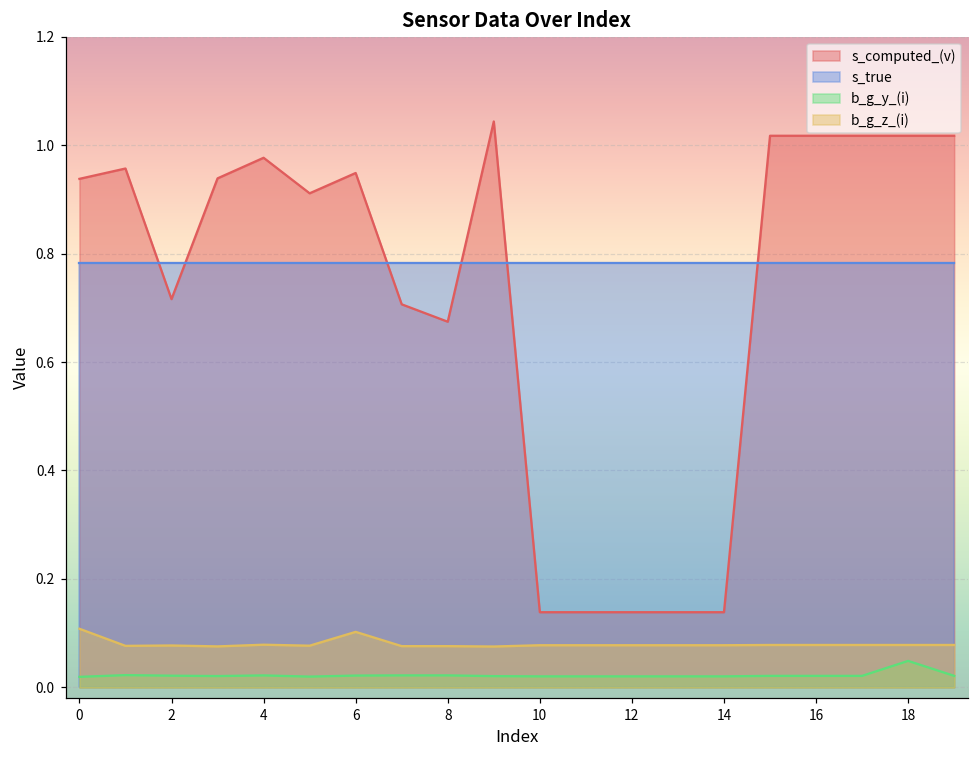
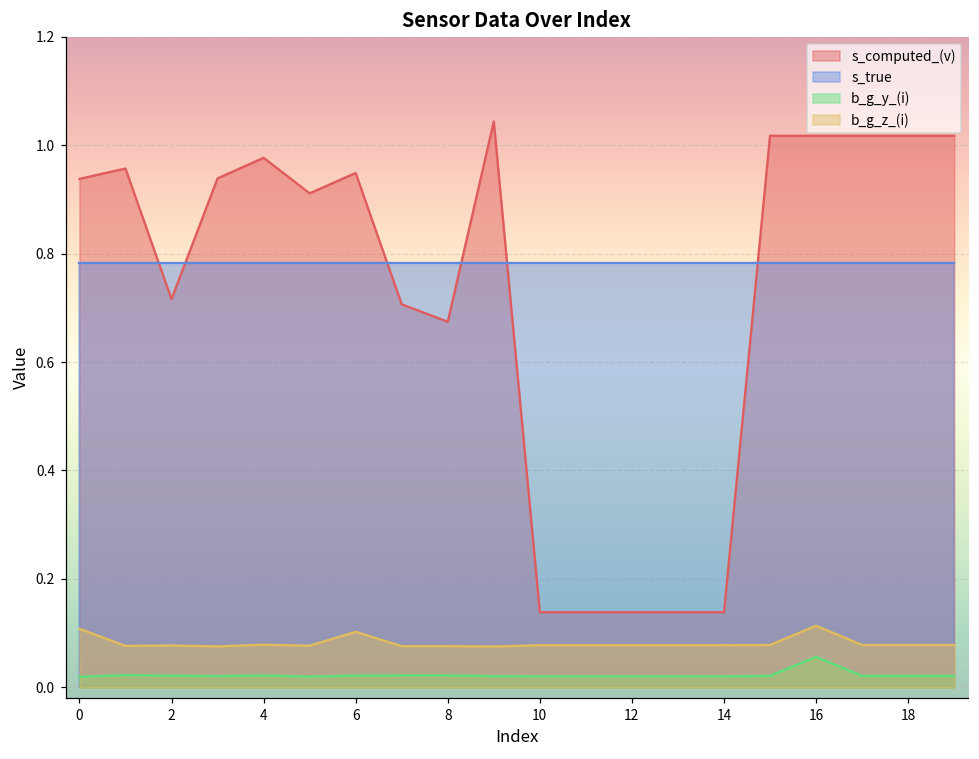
  {
    "s_computed_(v)": {
      "0": 0.94,
      "2": 0.72,
      "4": 0.98,
      "6": 0.95,
      "8": 0.67,
      "10": 0.14,
      "12": 0.14,
      "14": 0.14,
      "16": 1.02,
      "18": 1.02
    },
    "s_true": {
      "0": 0.78,
      "2": 0.78,
      "4": 0.78,
      "6": 0.78,
      "8": 0.78,
      "10": 0.78,
      "12": 0.78,
      "14": 0.78,
      "16": 0.78,
      "18": 0.78
    },
    "b_g_y_(i)": {
      "0": 0.02,
      "2": 0.02,
      "4": 0.02,
      "6": 0.02,
      "8": 0.02,
      "10": 0.02,
      "12": 0.02,
      "14": 0.02,
-     "16": 0.02,
-     "18": 0.05
+     "16": 0.06,
+     "18": 0.02
    },
    "b_g_z_(i)": {
      "0": 0.11,
      "2": 0.08,
      "4": 0.08,
      "6": 0.10,
      "8": 0.08,
      "10": 0.08,
      "12": 0.08,
      "14": 0.08,
-     "16": 0.08,
+     "16": 0.11,
      "18": 0.08
    }
  }
